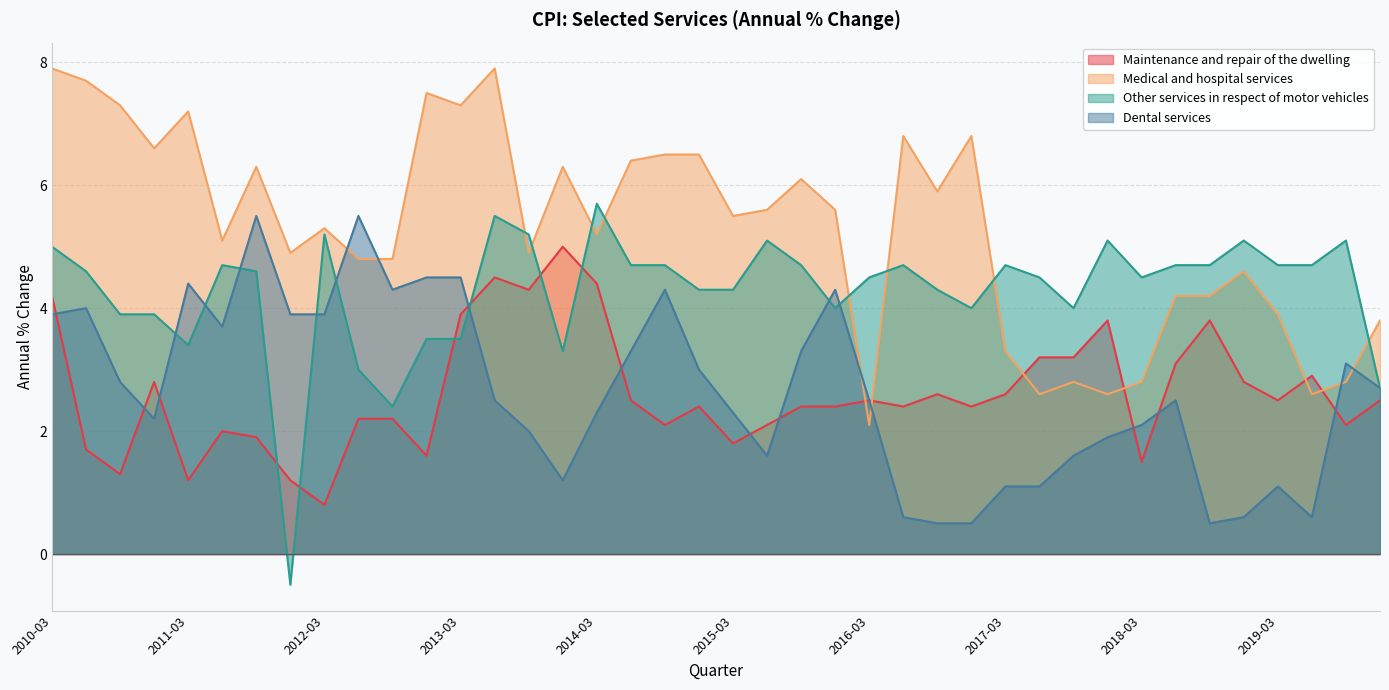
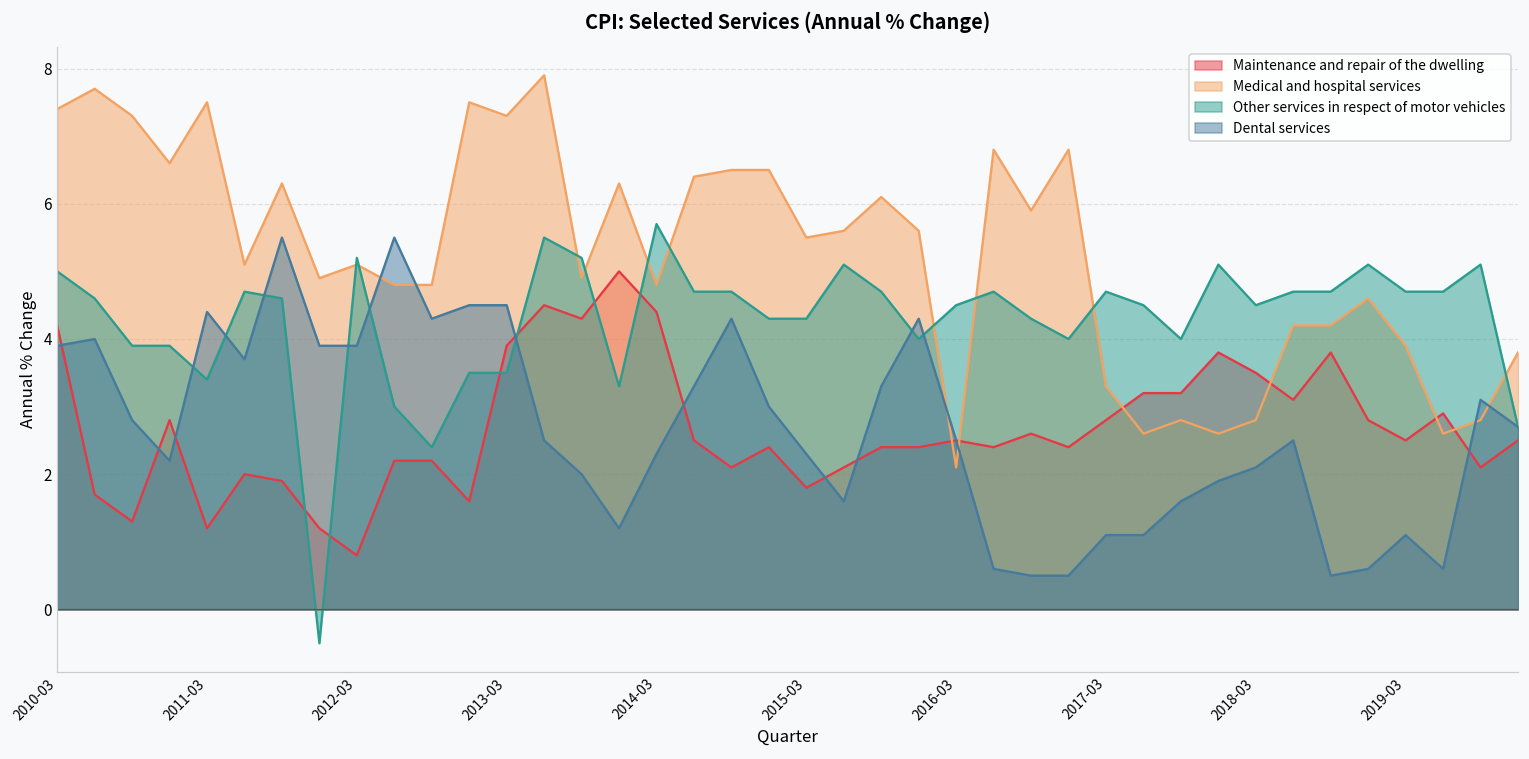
  {
    "Maintenance and repair of the dwelling": {
      "2010-03": 4.2,
      "2011-03": 1.2,
      "2012-03": 0.8,
      "2013-03": 3.9,
      "2014-03": 4.4,
      "2015-03": 1.8,
-     "2017-03": 2.6,
-     "2018-03": 1.5,
+     "2017-03": 2.8,
+     "2018-03": 3.5,
      "2019-03": 2.5
    },
    "Medical and hospital services": {
-     "2010-03": 7.9,
-     "2011-03": 7.2,
-     "2012-03": 5.3,
+     "2010-03": 7.4,
+     "2011-03": 7.5,
+     "2012-03": 5.1,
      "2013-03": 7.3,
-     "2014-03": 5.2,
+     "2014-03": 4.8,
      "2015-03": 5.5,
      "2016-03": 2.1,
      "2017-03": 3.3,
      "2018-03": 2.8,
      "2019-03": 3.9
    }
  }
